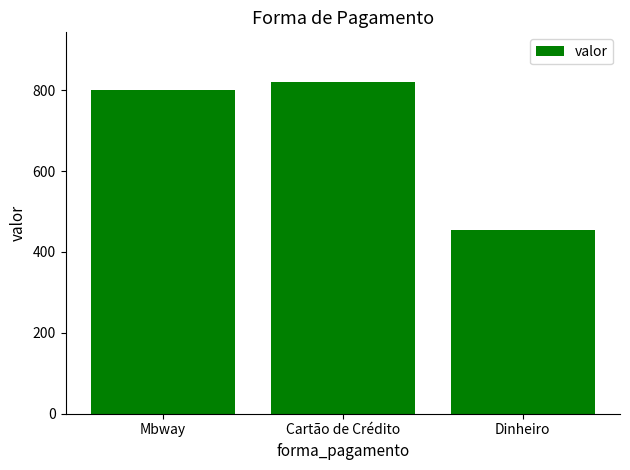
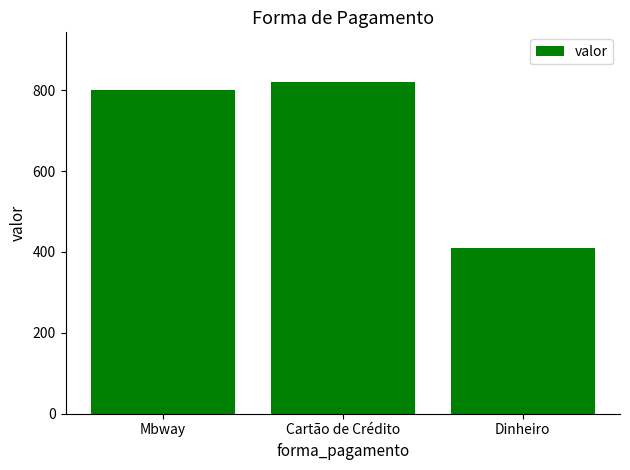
  {
    "Mbway": 800,
    "Cartão de Crédito": 820,
-   "Dinheiro": 450
+   "Dinheiro": 410
  }
